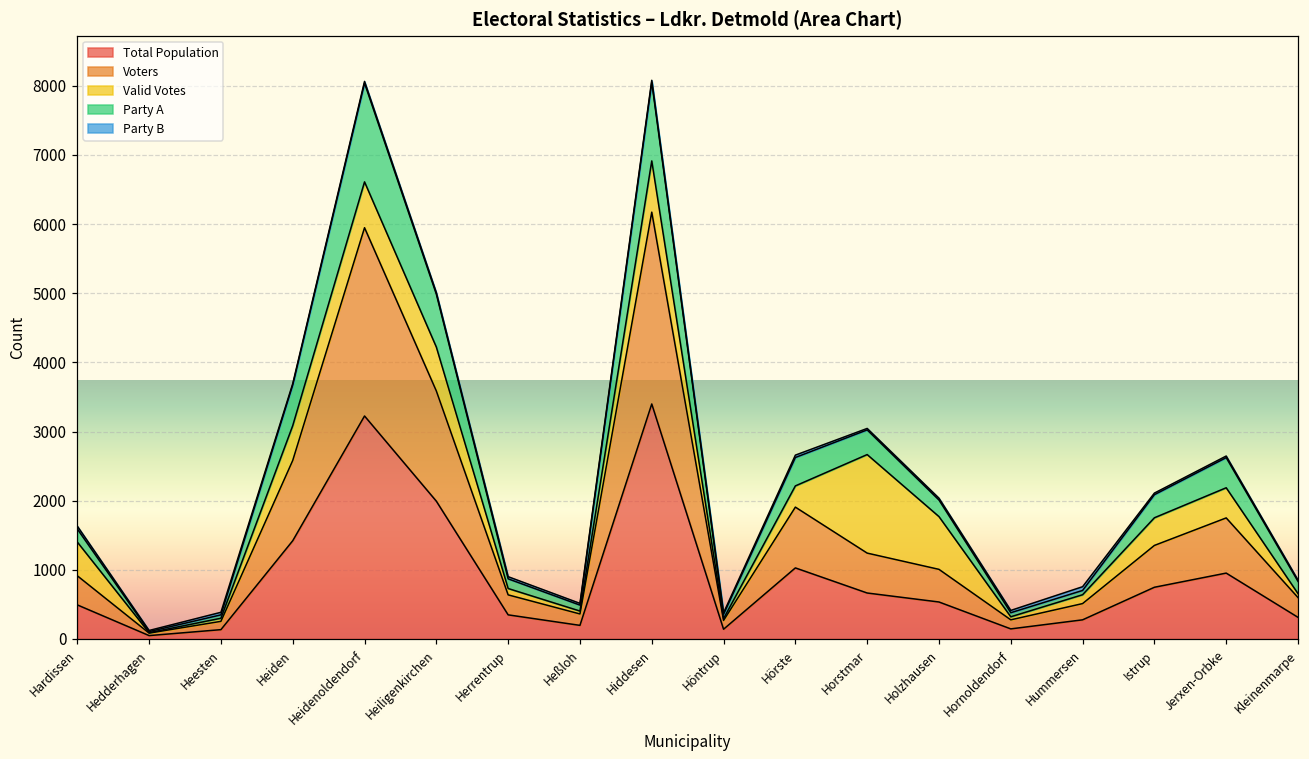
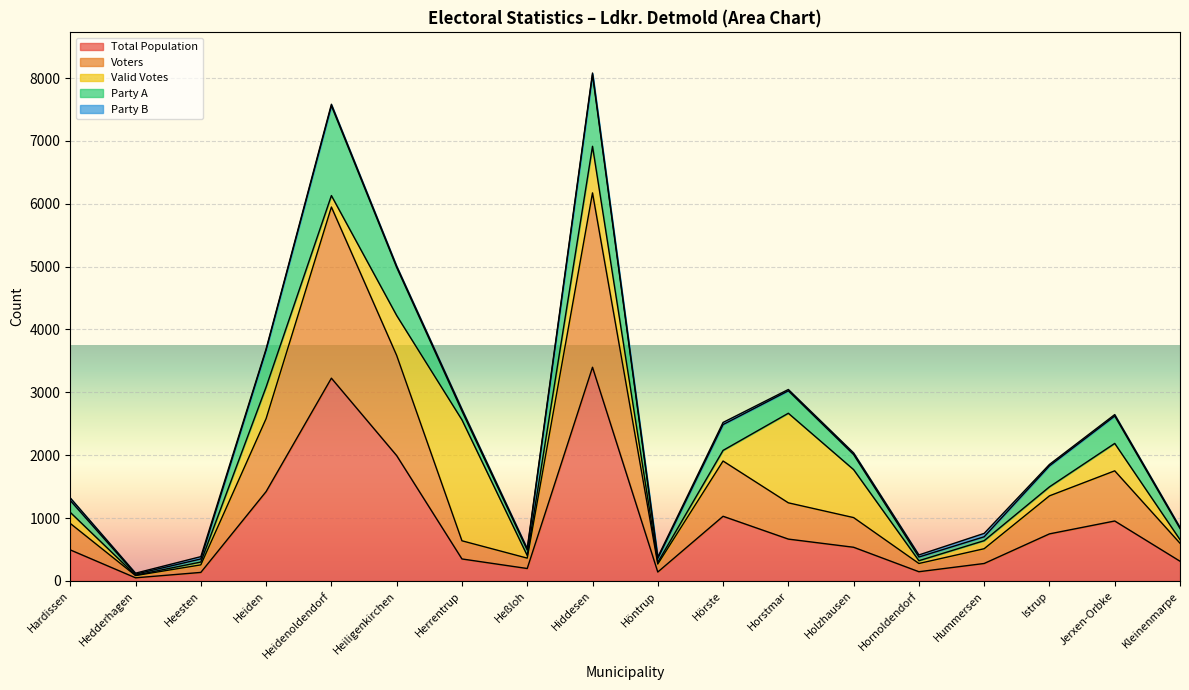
  {
    "Valid Votes": {
-     "Hardissen": 500,
+     "Hardissen": 200,
      "Heesten": 0,
      "Heiden": 500,
-     "Heidenoldendorf": 700,
+     "Heidenoldendorf": 200,
      "Heiligenkirchen": 600,
-     "Herrentrup": 100,
+     "Herrentrup": 1900,
      "Heßloh": 0,
      "Hiddesen": 700,
-     "Hörste": 300,
+     "Hörste": 200,
      "Horstmar": 1400,
      "Holzhausen": 800,
      "Hornoldendorf": 0,
      "Hummersen": 100,
-     "Istrup": 400,
+     "Istrup": 100,
      "Jerxen-Orbke": 400,
      "Kleinenmarpe": 100
    },
    "Party A": {
      "Hardissen": 200,
      "Hummersen": 100
    },
    "Party B": {
      "Hardissen": 0,
      "Hummersen": 100
    }
  }
